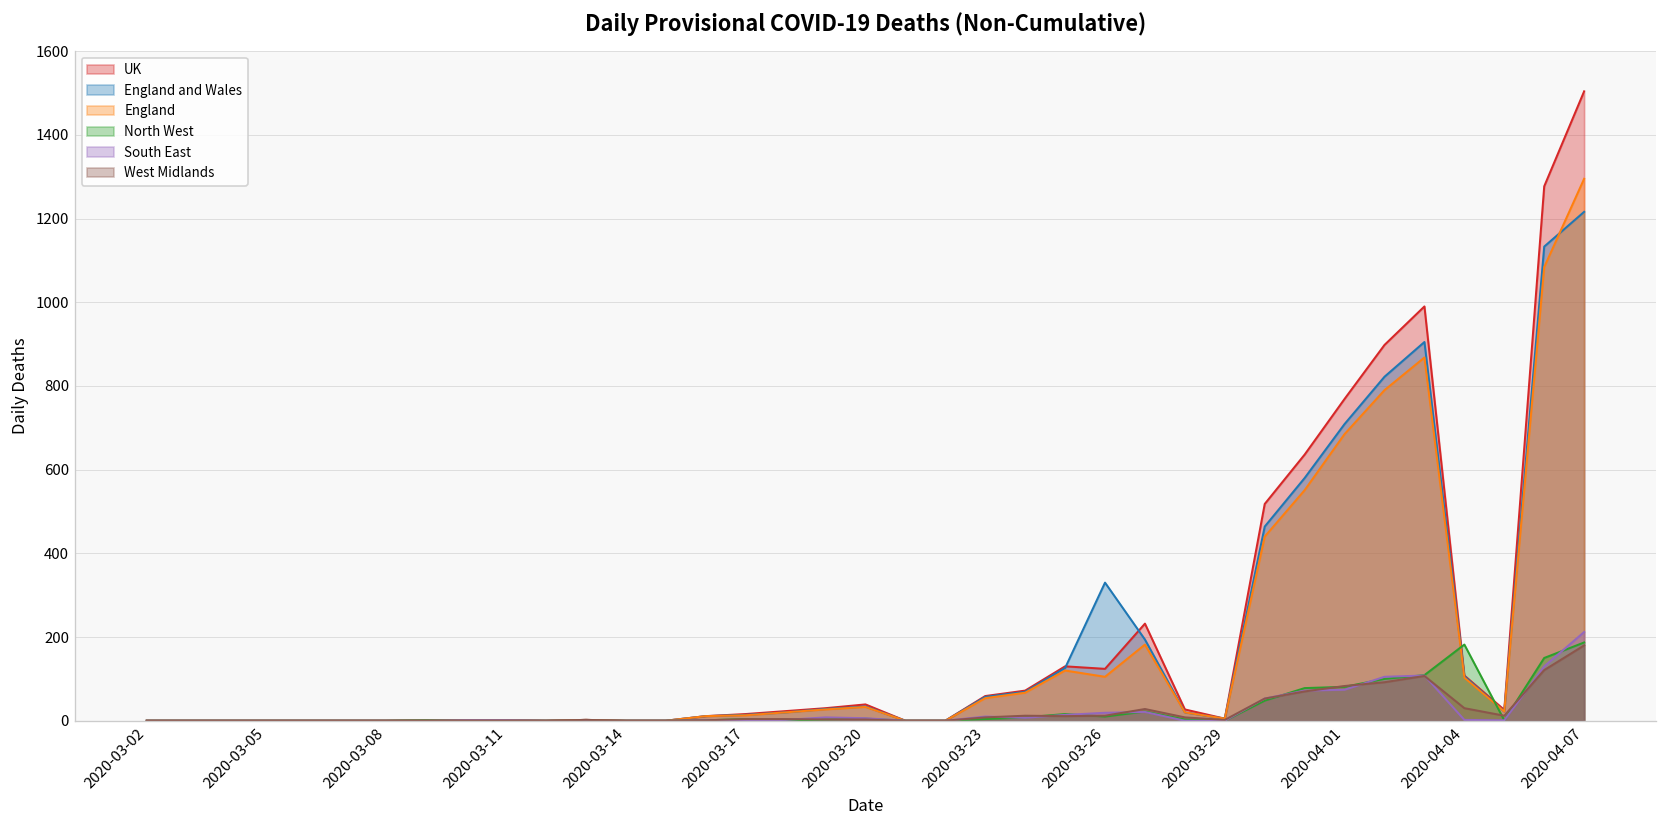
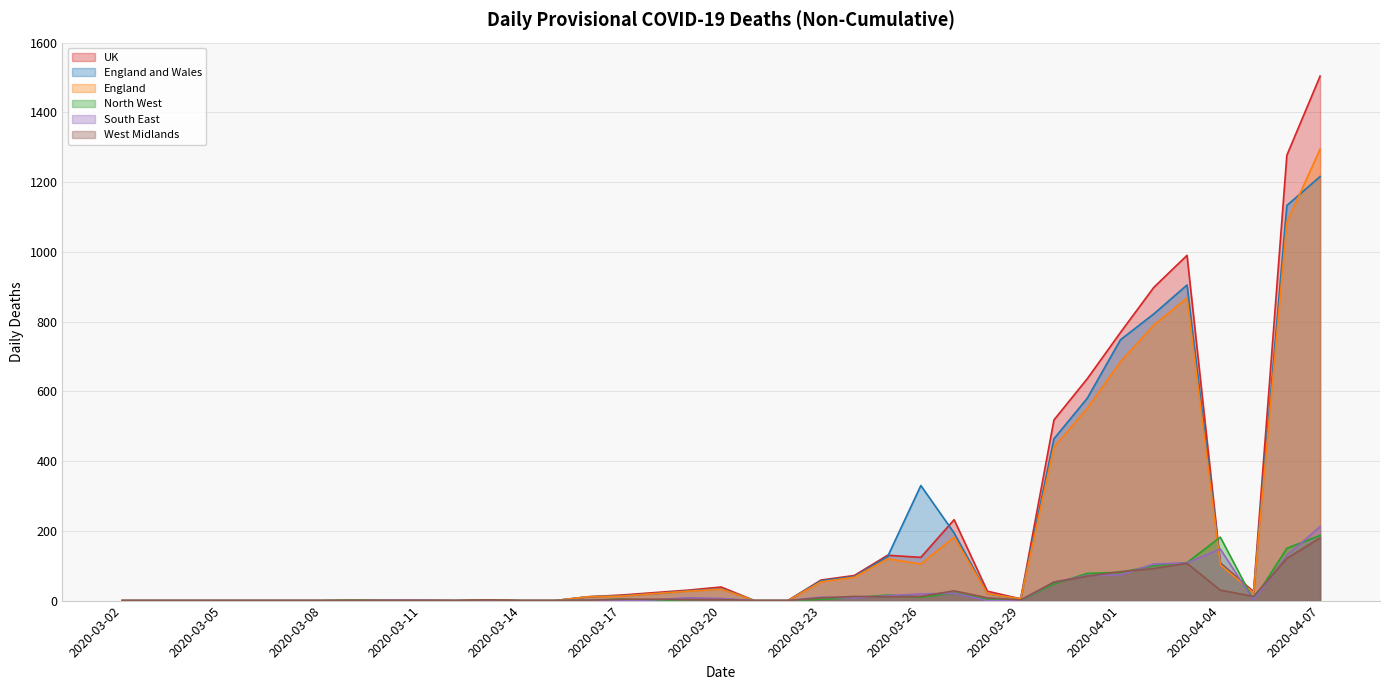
  {
    "England and Wales": {
      "2020-03-26": 330,
-     "2020-04-01": 710,
+     "2020-04-01": 750,
      "2020-04-07": 1220
    },
    "North West": {
      "2020-04-04": 180
    },
    "South East": {
-     "2020-04-04": 0,
+     "2020-04-04": 150,
      "2020-04-07": 210
    }
  }
